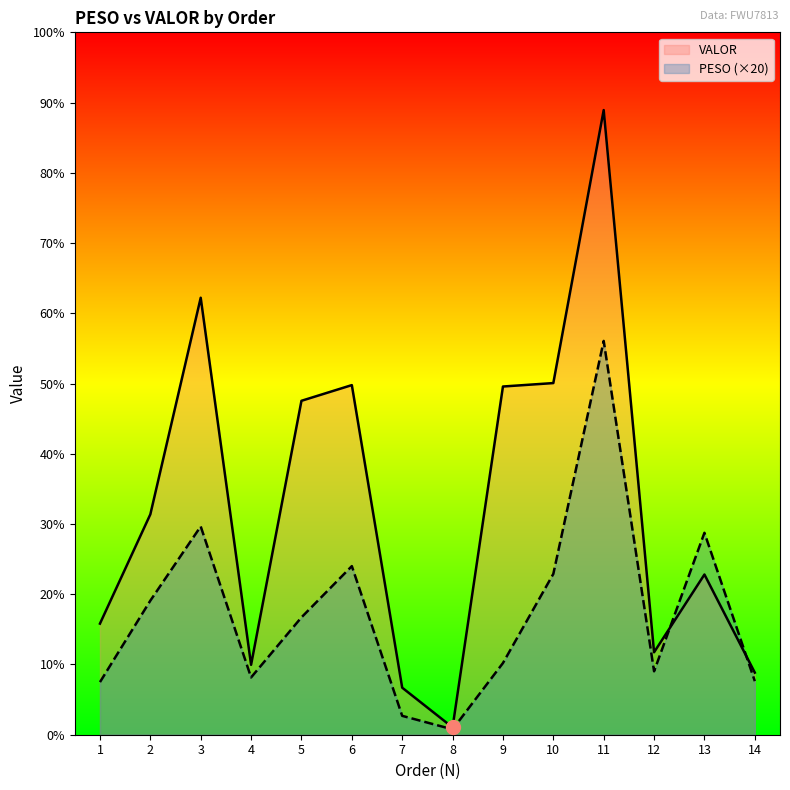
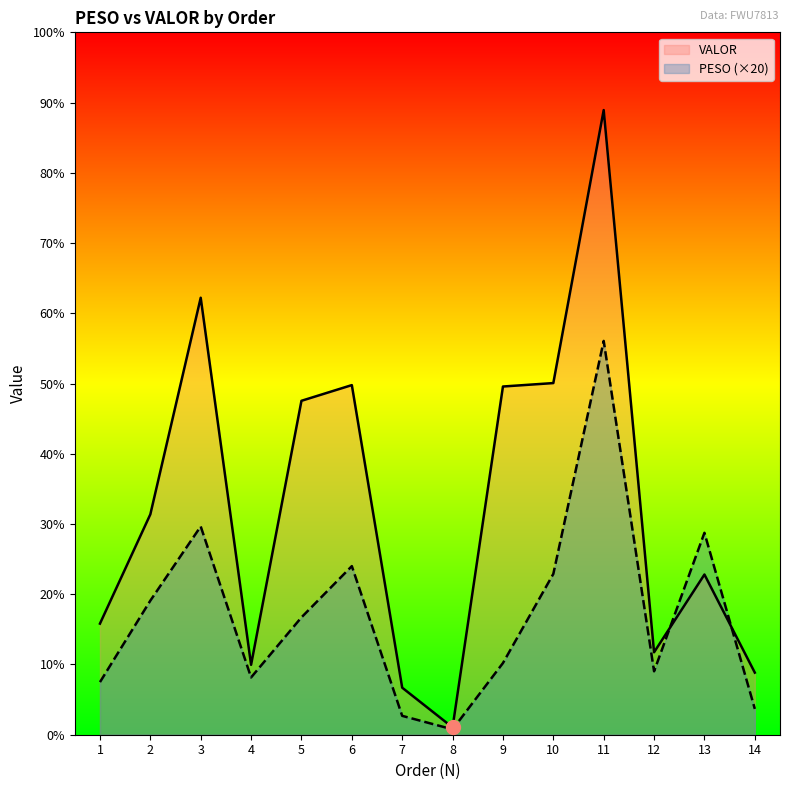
  {
    "PESO (×20)": {
      "1": "7%",
      "2": "19%",
      "3": "30%",
      "4": "8%",
      "5": "17%",
      "6": "24%",
      "7": "3%",
      "9": "10%",
      "10": "23%",
      "11": "56%",
      "12": "9%",
      "13": "29%",
-     "14": "8%"
+     "14": "4%"
    }
  }
